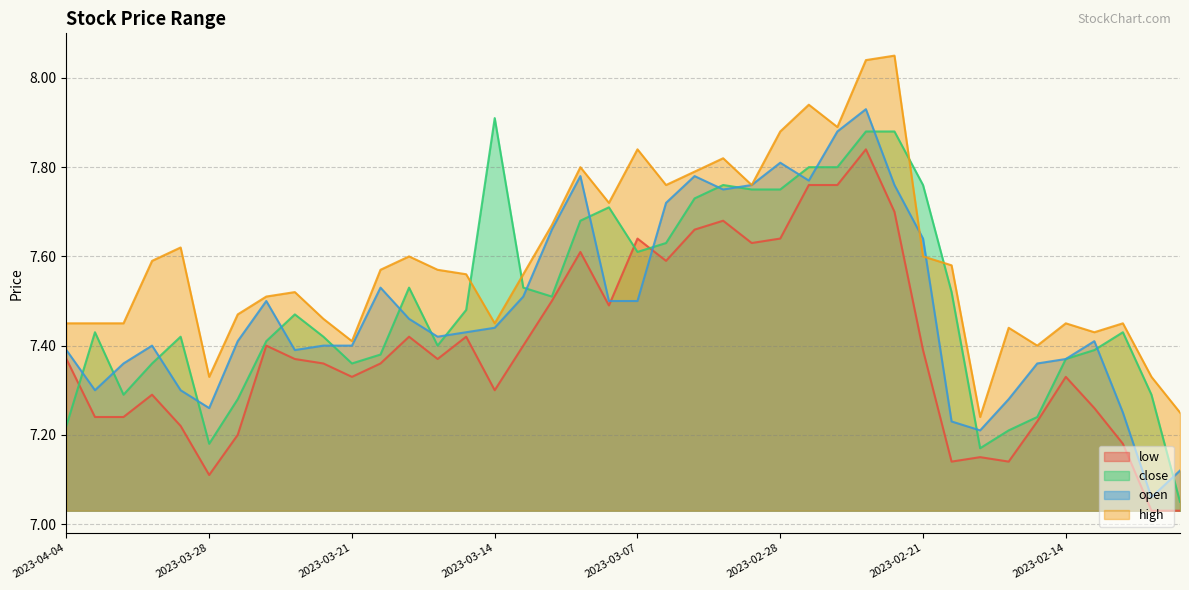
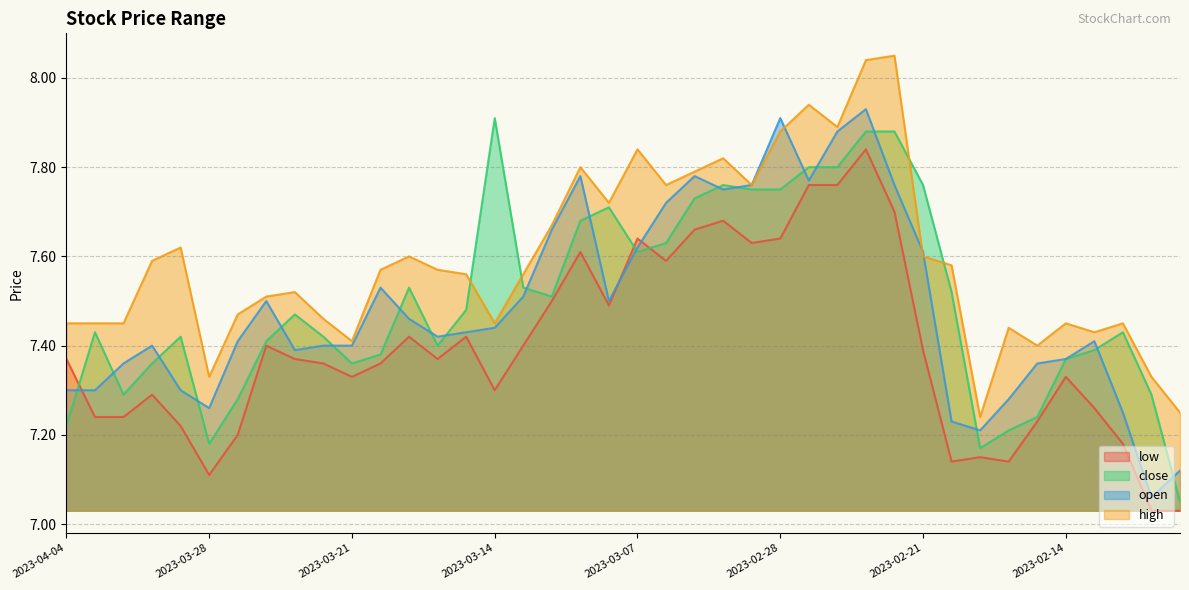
  {
    "low": {
      "2023-04-04": 7.37,
      "2023-03-28": 7.11,
      "2023-03-21": 7.33,
      "2023-03-14": 7.30,
      "2023-03-07": 7.64,
      "2023-02-28": 7.64,
      "2023-02-21": 7.39,
      "2023-02-14": 7.33
    },
    "close": {
      "2023-04-04": 7.22,
      "2023-03-28": 7.18,
      "2023-03-21": 7.36,
      "2023-03-14": 7.91,
      "2023-03-07": 7.61,
      "2023-02-28": 7.75,
      "2023-02-21": 7.76
    },
    "open": {
-     "2023-04-04": 7.39,
+     "2023-04-04": 7.30,
      "2023-03-28": 7.26,
      "2023-03-21": 7.40,
      "2023-03-14": 7.44,
-     "2023-03-07": 7.50,
-     "2023-02-28": 7.81,
-     "2023-02-21": 7.64
+     "2023-03-07": 7.62,
+     "2023-02-28": 7.91,
+     "2023-02-21": 7.61
    },
    "high": {
      "2023-04-04": 7.45,
      "2023-03-28": 7.33,
      "2023-03-21": 7.41,
      "2023-03-14": 7.45,
      "2023-03-07": 7.84,
      "2023-02-28": 7.88,
      "2023-02-21": 7.60,
      "2023-02-14": 7.45
    }
  }
